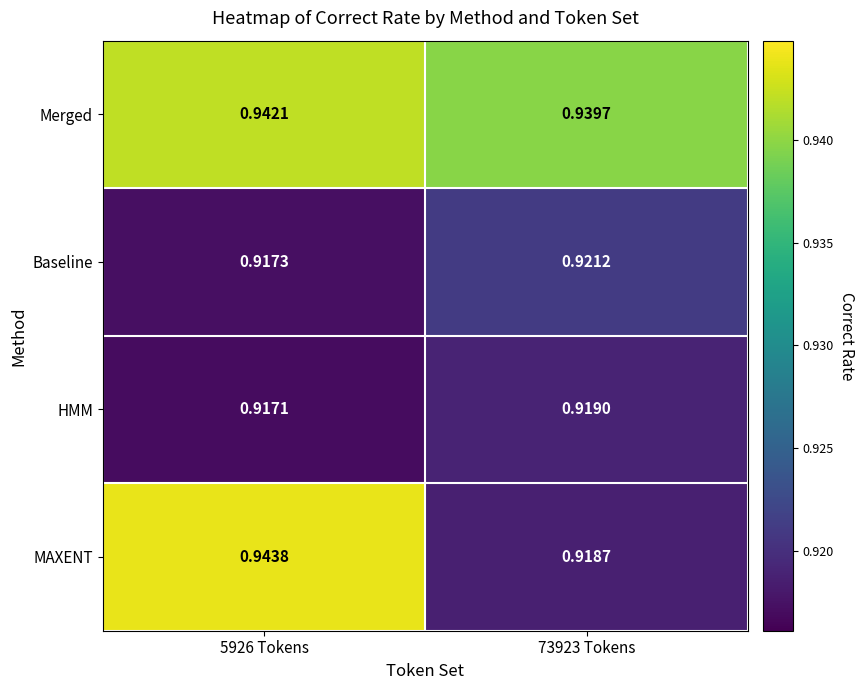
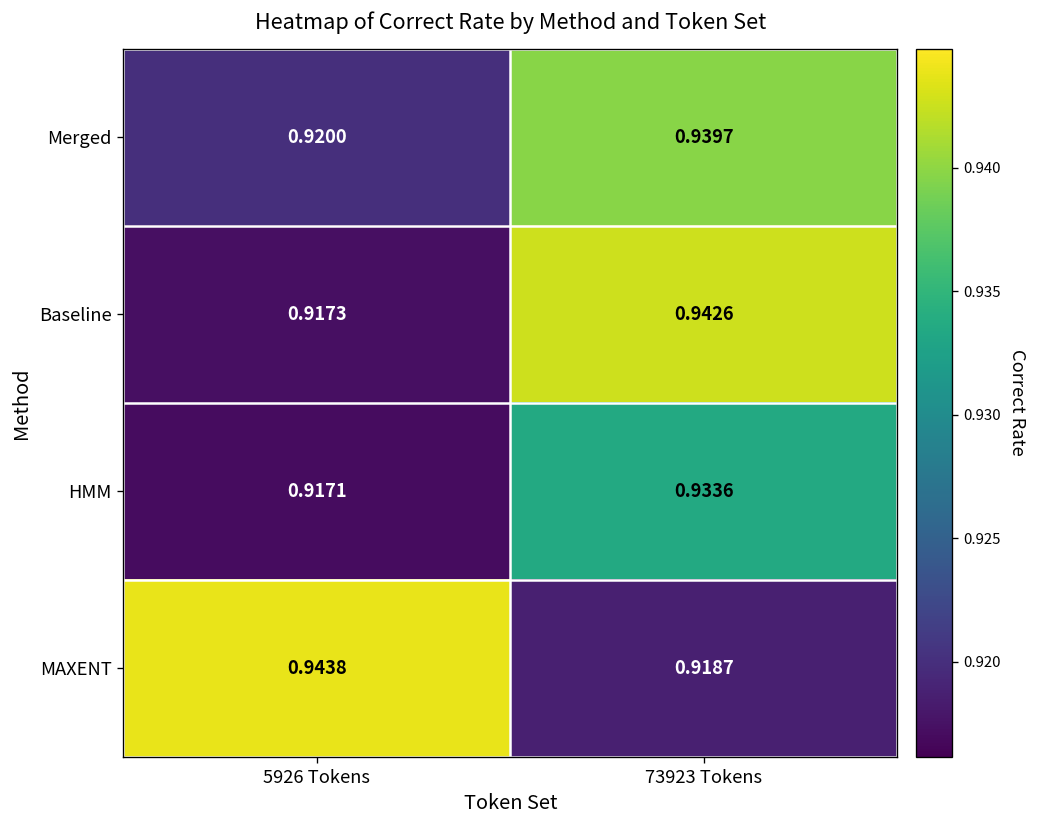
  {
    "Merged": {
-     "5926 Tokens": 0.9421,
+     "5926 Tokens": 0.9200,
      "73923 Tokens": 0.9397
    },
    "Baseline": {
      "5926 Tokens": 0.9173,
-     "73923 Tokens": 0.9212
+     "73923 Tokens": 0.9426
    },
    "HMM": {
      "5926 Tokens": 0.9171,
-     "73923 Tokens": 0.9190
+     "73923 Tokens": 0.9336
    },
    "MAXENT": {
      "5926 Tokens": 0.9438,
      "73923 Tokens": 0.9187
    }
  }
